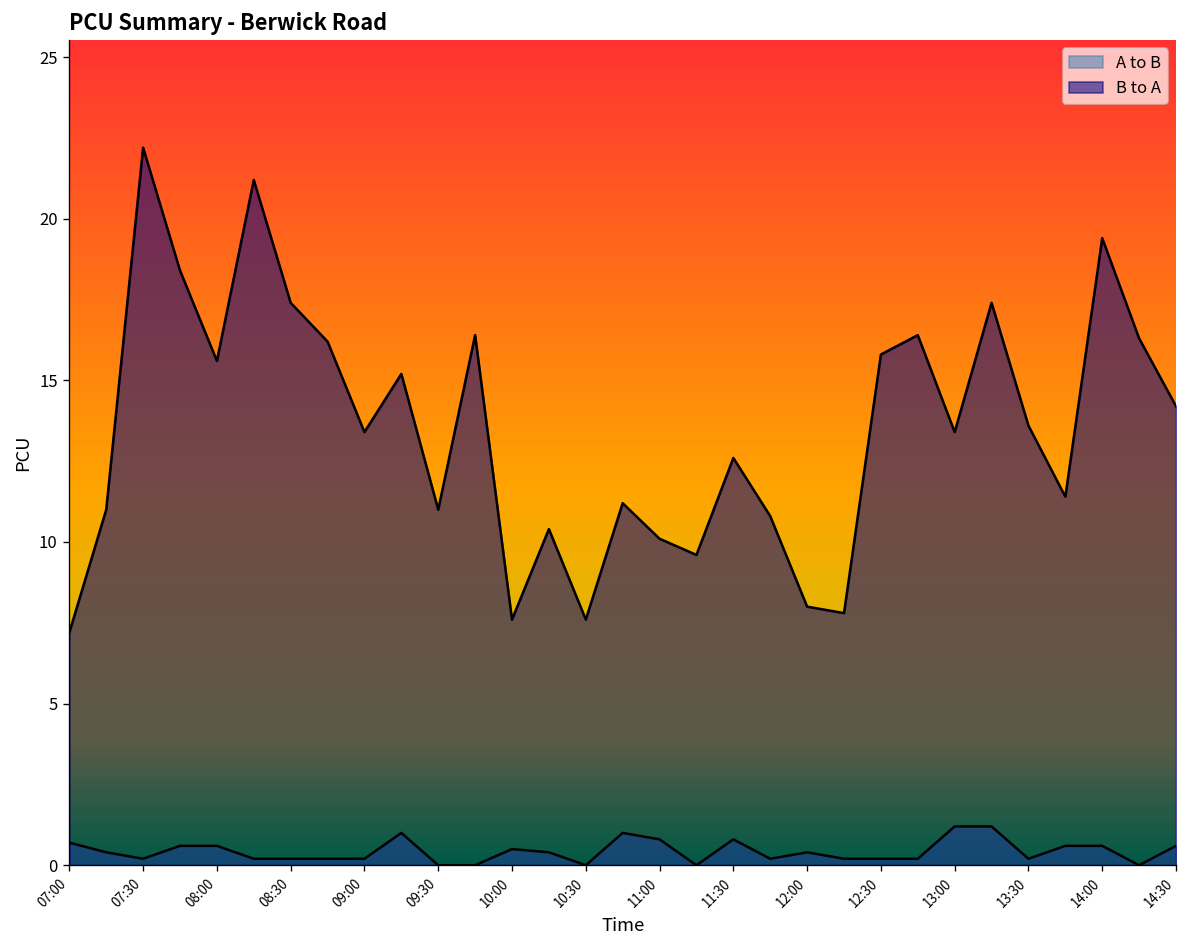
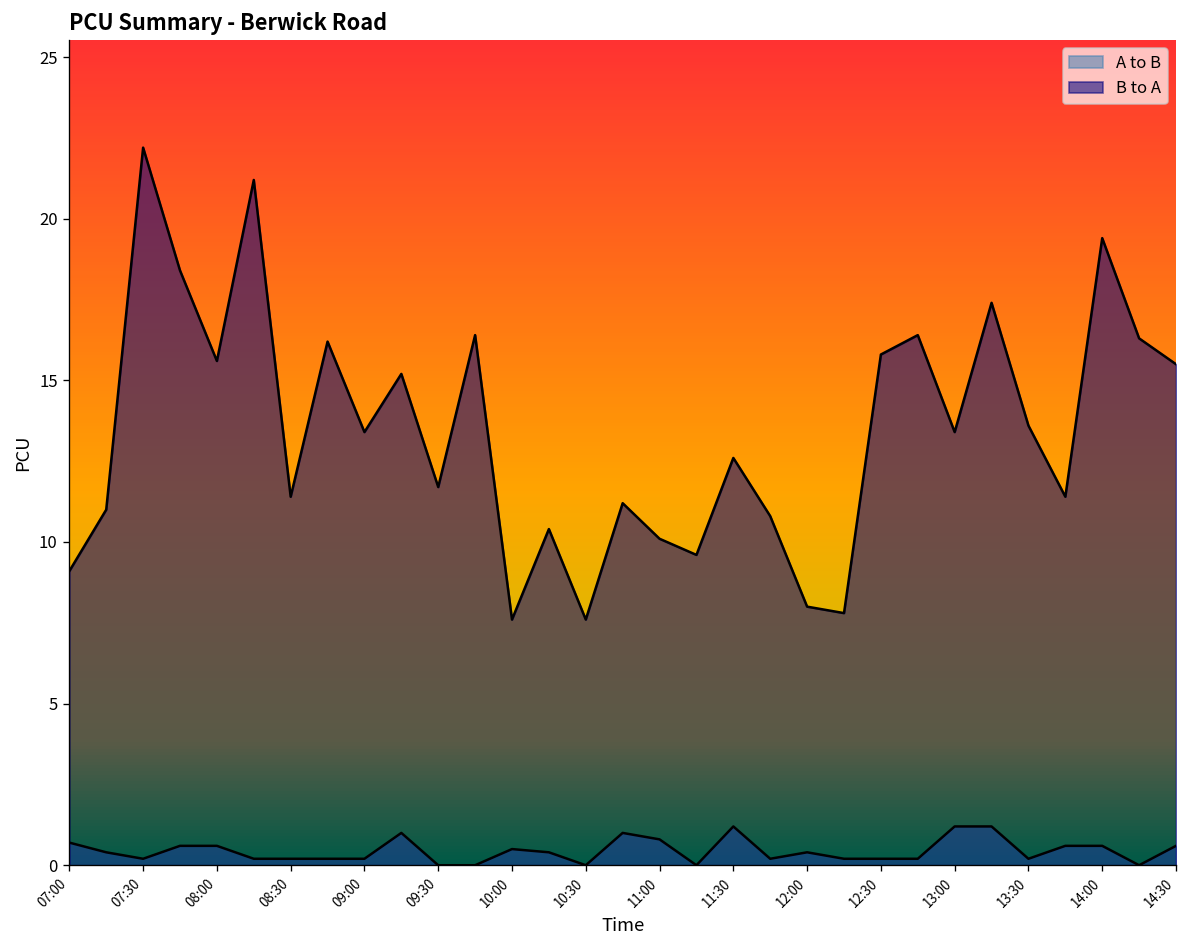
  {
    "A to B": {
      "07:00": 0.7,
      "07:30": 0.2,
      "08:00": 0.6,
      "08:30": 0.2,
      "09:00": 0.2,
      "09:30": 0.0,
      "10:00": 0.5,
      "10:30": 0.0,
      "11:00": 0.8,
-     "11:30": 0.8,
+     "11:30": 1.2,
      "12:00": 0.4,
      "12:30": 0.2,
      "13:00": 1.2,
      "13:30": 0.2,
      "14:00": 0.6,
      "14:30": 0.6
    },
    "B to A": {
-     "07:00": 7.2,
+     "07:00": 9.1,
      "07:30": 22.2,
      "08:00": 15.6,
-     "08:30": 17.4,
+     "08:30": 11.4,
      "09:00": 13.4,
-     "09:30": 11.0,
+     "09:30": 11.7,
      "10:00": 7.6,
      "10:30": 7.6,
      "11:00": 10.1,
      "11:30": 12.6,
      "12:00": 8.0,
      "12:30": 15.8,
      "13:00": 13.4,
      "13:30": 13.6,
      "14:00": 19.4,
-     "14:30": 14.2
+     "14:30": 15.5
    }
  }
